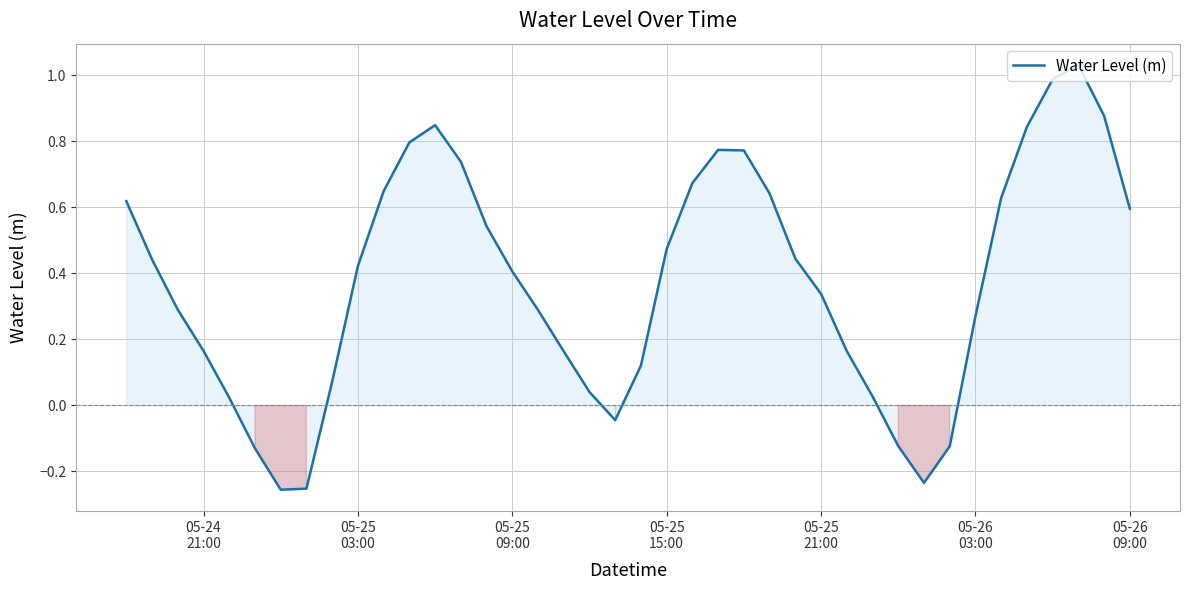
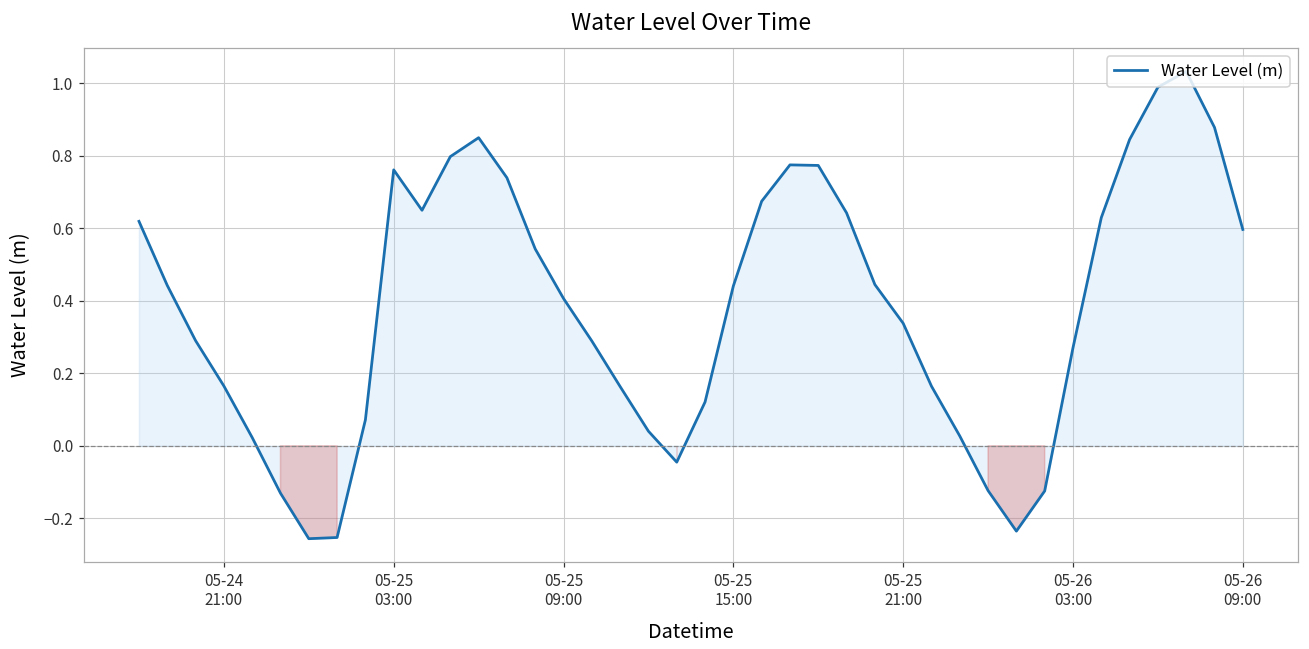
  {
    "Water Level (m)": {
-     "05-25 03:00": 0.42,
-     "05-25 15:00": 0.47
+     "05-25 03:00": 0.76,
+     "05-25 15:00": 0.44
    }
  }
